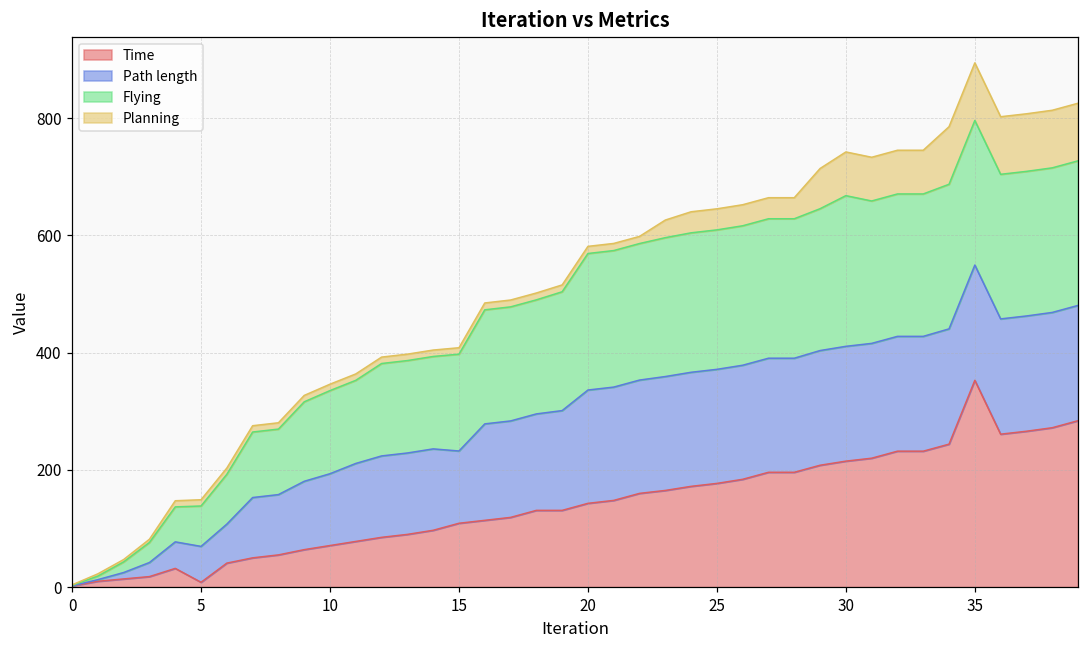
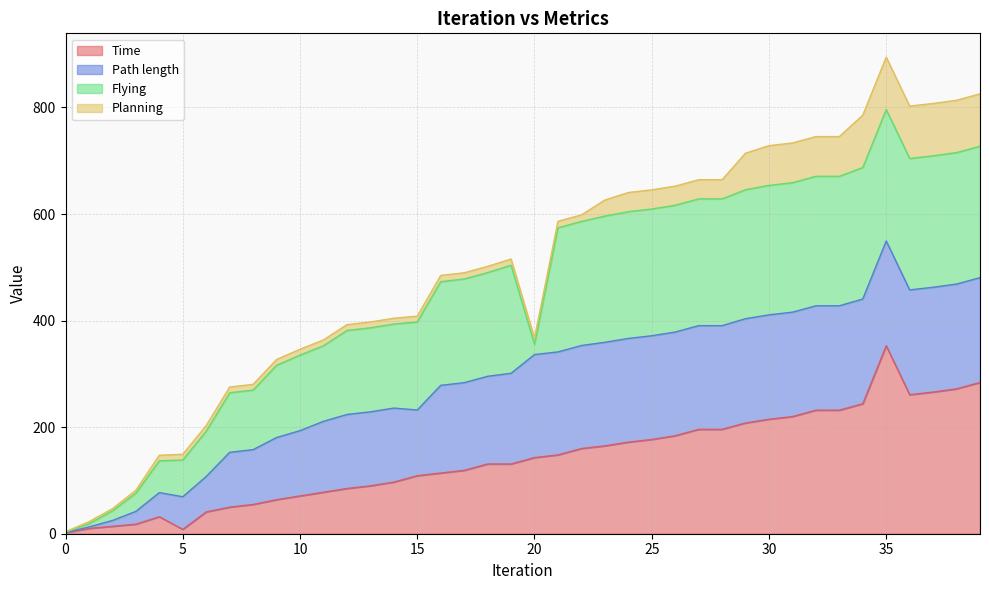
  {
    "Time": {
      "5": 10,
      "10": 70,
      "15": 110,
      "20": 140,
      "25": 180,
      "30": 210,
      "35": 350
    },
    "Path length": {
      "5": 60,
      "10": 120,
      "15": 120,
      "20": 190,
      "25": 190,
      "30": 200,
      "35": 200
    },
    "Flying": {
      "5": 70,
      "10": 140,
      "15": 170,
-     "20": 230,
+     "20": 20,
      "25": 240,
-     "30": 260,
+     "30": 240,
      "35": 250
    },
    "Planning": {
      "5": 10,
      "10": 10,
      "15": 10,
      "20": 10,
      "25": 40,
      "30": 70,
      "35": 100
    }
  }
